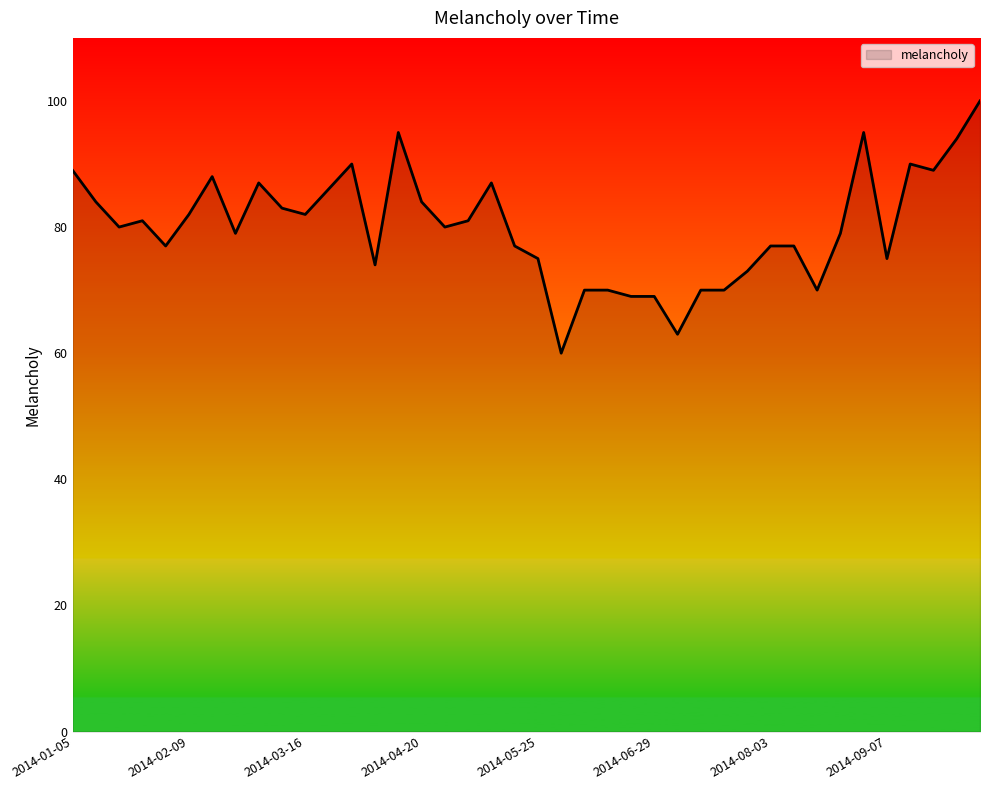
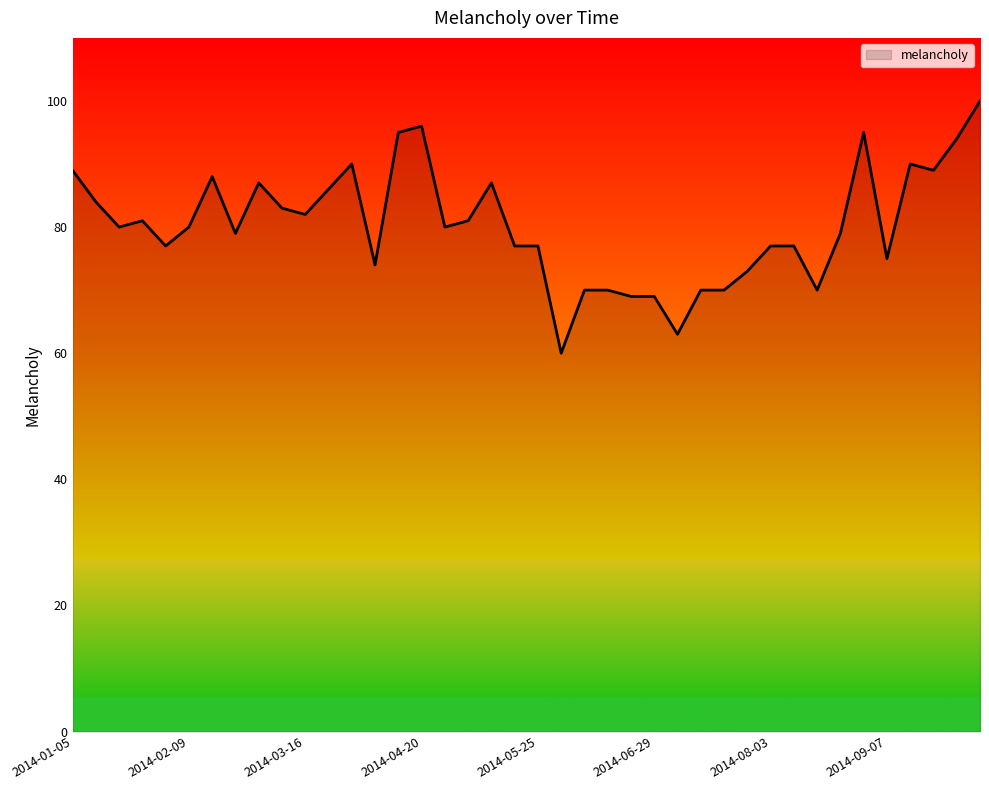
  {
    "2014-01-05": 89,
-   "2014-02-09": 82,
+   "2014-02-09": 80,
    "2014-03-16": 82,
-   "2014-04-20": 84,
-   "2014-05-25": 75,
+   "2014-04-20": 96,
+   "2014-05-25": 77,
    "2014-06-29": 69,
    "2014-08-03": 77,
    "2014-09-07": 75
  }
